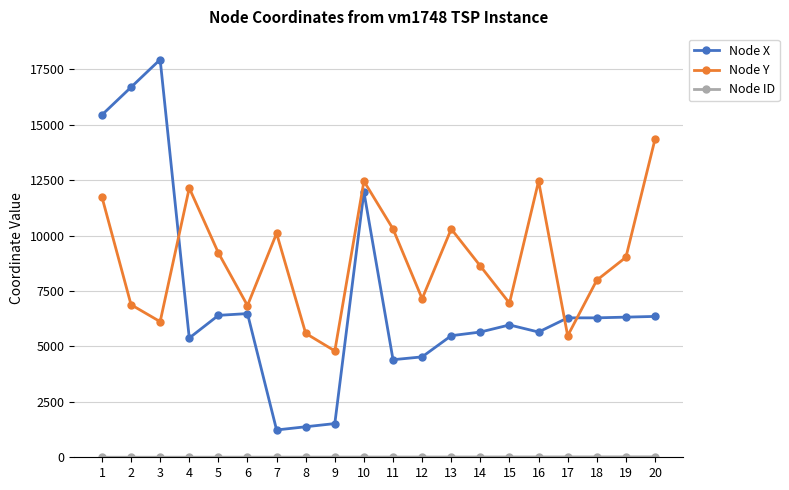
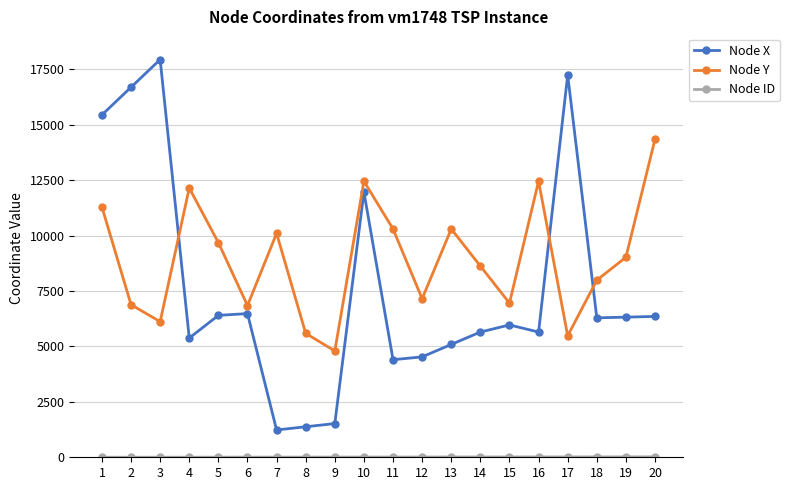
  {
    "Node X": {
      "1": 15400,
      "2": 16700,
      "3": 17900,
      "4": 5400,
      "5": 6400,
      "6": 6500,
      "7": 1200,
      "8": 1400,
      "9": 1500,
      "10": 12000,
      "11": 4400,
      "12": 4500,
-     "13": 5500,
+     "13": 5100,
      "14": 5600,
      "15": 6000,
      "16": 5600,
-     "17": 6300,
+     "17": 17200,
      "18": 6300,
      "19": 6300,
      "20": 6400
    },
    "Node Y": {
-     "1": 11700,
+     "1": 11300,
      "2": 6900,
      "3": 6100,
      "4": 12100,
-     "5": 9200,
+     "5": 9700,
      "6": 6800,
      "7": 10100,
      "8": 5600,
      "9": 4800,
      "10": 12500,
      "11": 10300,
      "12": 7200,
      "13": 10300,
      "14": 8600,
      "15": 7000,
      "16": 12500,
      "17": 5500,
      "18": 8000,
      "19": 9000,
      "20": 14300
    },
    "Node ID": {
      "1": 0,
      "2": 0,
      "3": 0,
      "4": 0,
      "5": 0,
      "6": 0,
      "7": 0,
      "8": 0,
      "9": 0,
      "10": 0,
      "11": 0,
      "12": 0,
      "13": 0,
      "14": 0,
      "15": 0,
      "16": 0,
      "17": 0,
      "18": 0,
      "19": 0,
      "20": 0
    }
  }
